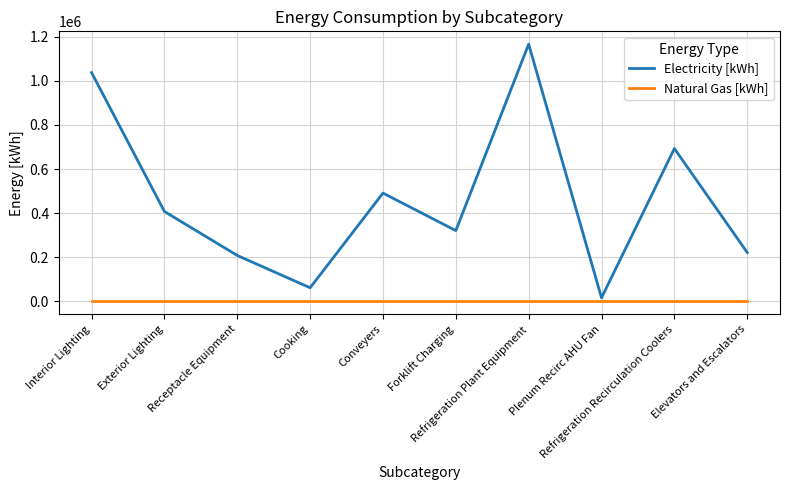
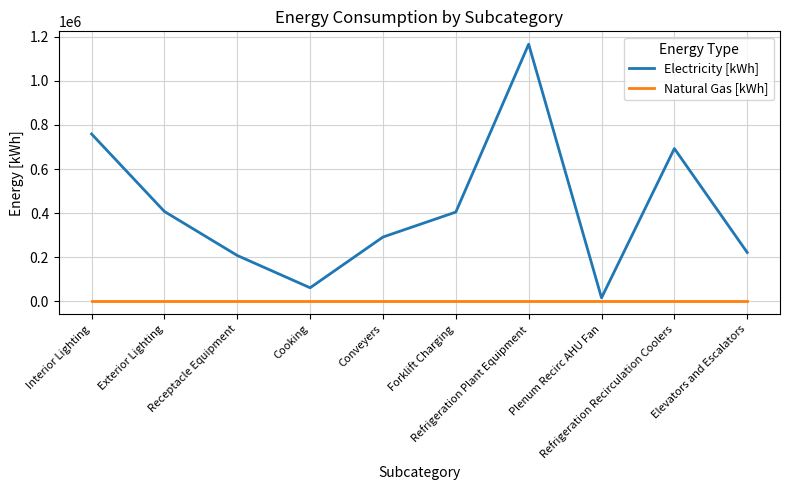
  {
    "Electricity [kWh]": {
-     "Interior Lighting": 1040000,
+     "Interior Lighting": 760000,
      "Exterior Lighting": 410000,
      "Receptacle Equipment": 210000,
      "Cooking": 60000,
-     "Conveyers": 490000,
-     "Forklift Charging": 320000,
+     "Conveyers": 290000,
+     "Forklift Charging": 410000,
      "Refrigeration Plant Equipment": 1170000,
      "Plenum Recirc AHU Fan": 20000,
      "Refrigeration Recirculation Coolers": 690000,
      "Elevators and Escalators": 220000
    },
    "Natural Gas [kWh]": {
      "Interior Lighting": 0,
      "Exterior Lighting": 0,
      "Receptacle Equipment": 0,
      "Cooking": 0,
      "Conveyers": 0,
      "Forklift Charging": 0,
      "Refrigeration Plant Equipment": 0,
      "Plenum Recirc AHU Fan": 0,
      "Refrigeration Recirculation Coolers": 0,
      "Elevators and Escalators": 0
    }
  }
